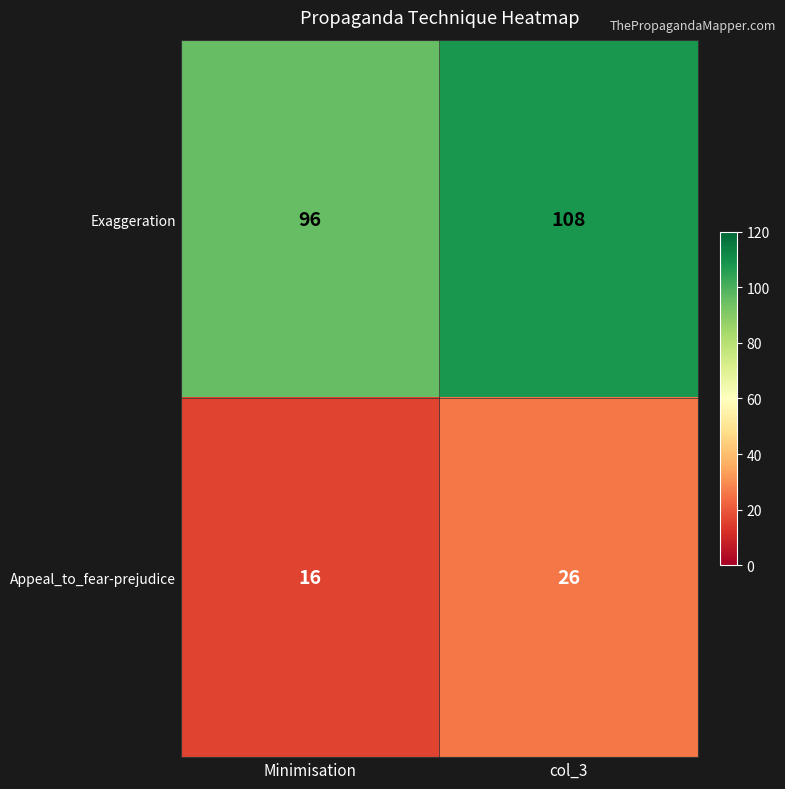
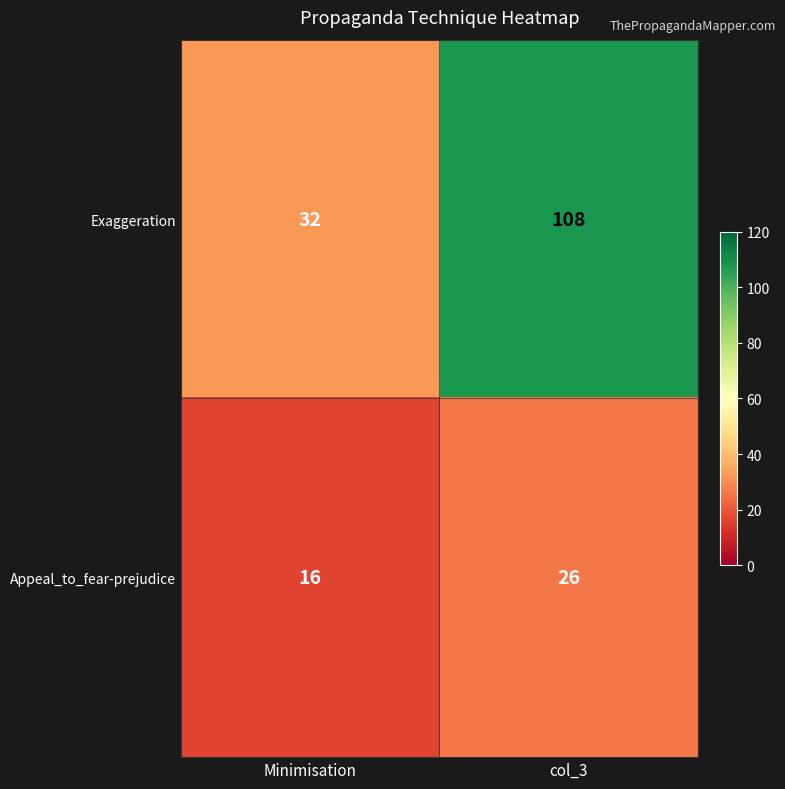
  {
    "Exaggeration": {
-     "Minimisation": 96,
+     "Minimisation": 32,
      "col_3": 108
    },
    "Appeal_to_fear-prejudice": {
      "Minimisation": 16,
      "col_3": 26
    }
  }
